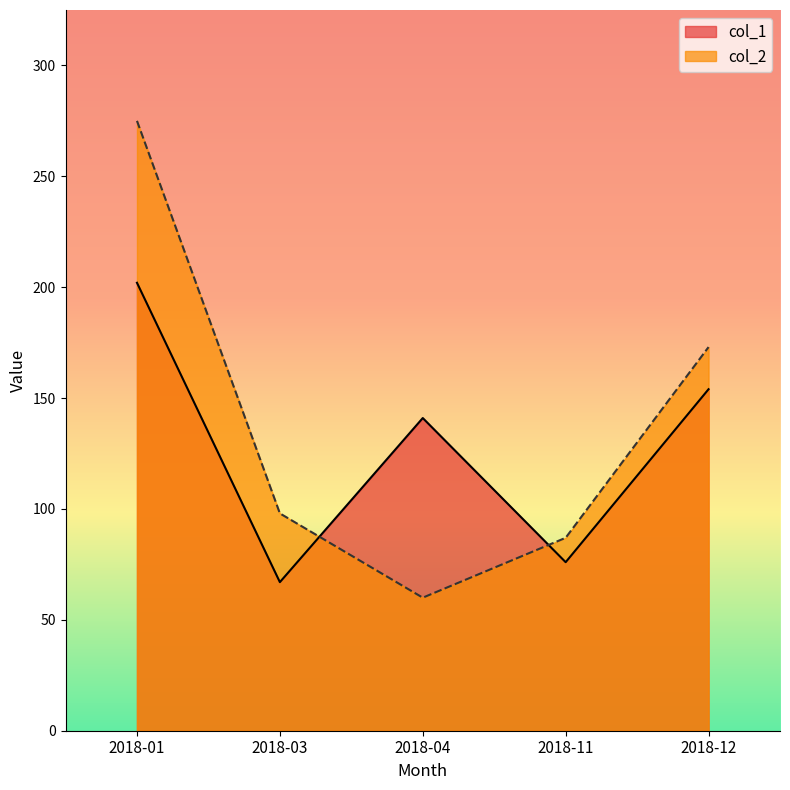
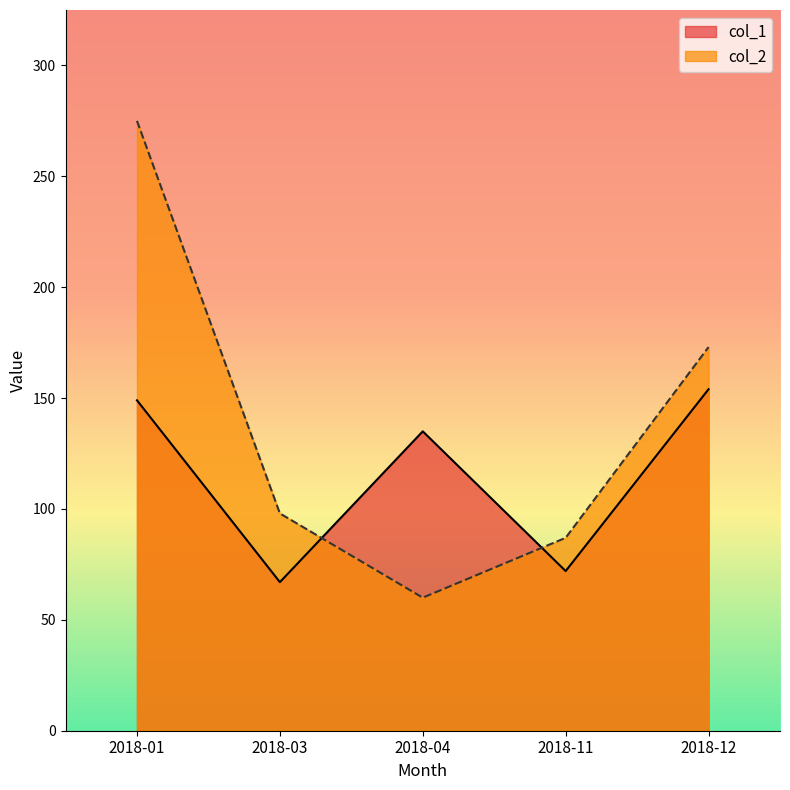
  {
    "col_1": {
-     "2018-01": 202,
+     "2018-01": 149,
      "2018-03": 67,
-     "2018-04": 141,
-     "2018-11": 76,
+     "2018-04": 135,
+     "2018-11": 72,
      "2018-12": 154
    },
    "col_2": {
      "2018-01": 275,
      "2018-03": 98,
      "2018-04": 60,
      "2018-11": 87,
      "2018-12": 173
    }
  }
